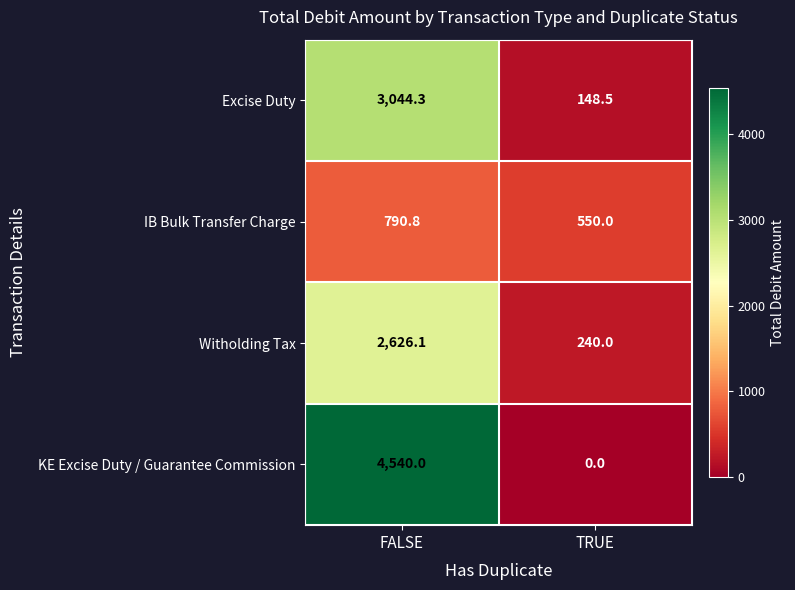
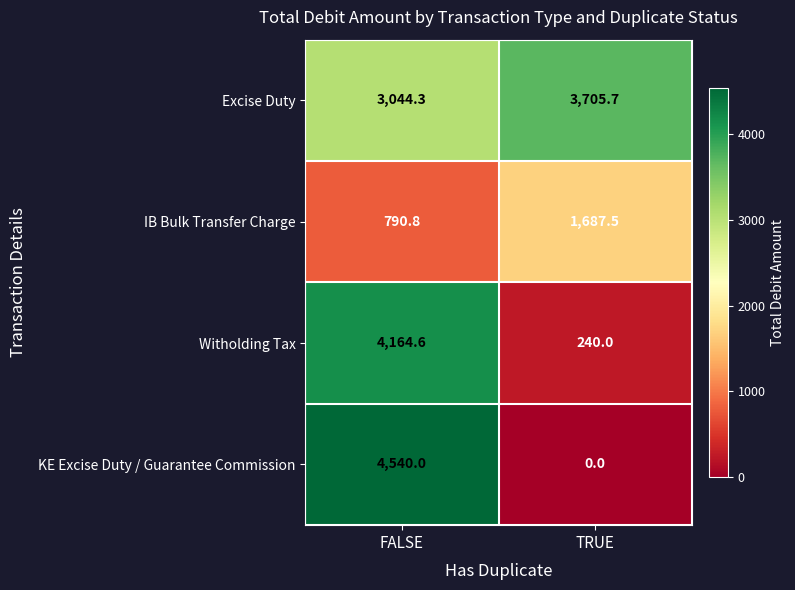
  {
    "Excise Duty": {
      "FALSE": "3,044.3",
-     "TRUE": "148.5"
+     "TRUE": "3,705.7"
    },
    "IB Bulk Transfer Charge": {
      "FALSE": "790.8",
-     "TRUE": "550.0"
+     "TRUE": "1,687.5"
    },
    "Witholding Tax": {
-     "FALSE": "2,626.1",
+     "FALSE": "4,164.6",
      "TRUE": "240.0"
    },
    "KE Excise Duty / Guarantee Commission": {
      "FALSE": "4,540.0",
      "TRUE": "0.0"
    }
  }
